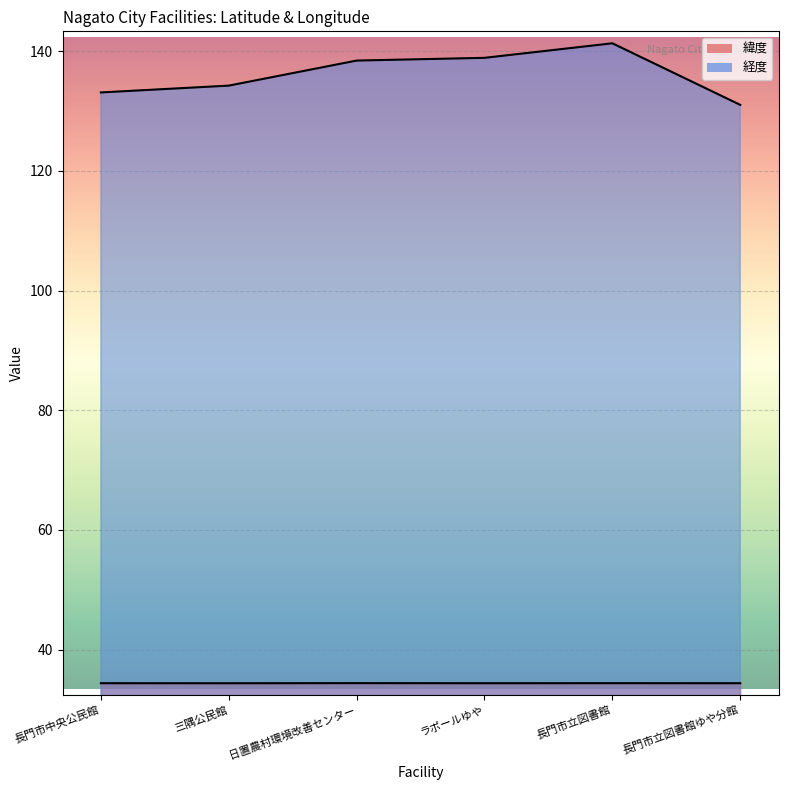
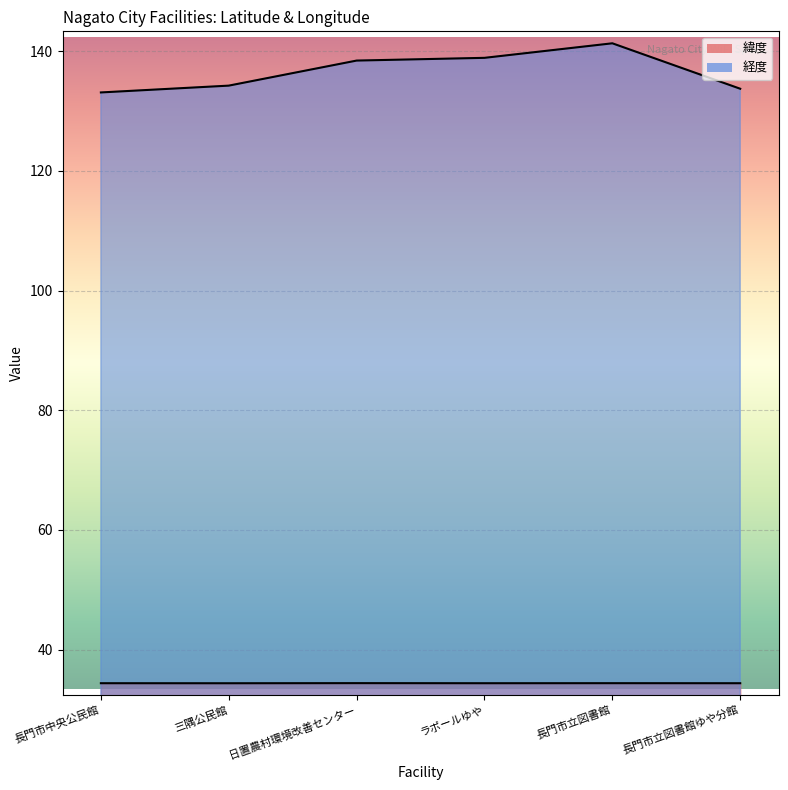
  {
    "緯度": {
      "長門市中央公民館": 34,
      "三隅公民館": 34,
      "日置農村環境改善センター": 34,
      "ラポールゆや": 34,
      "長門市立図書館": 34,
      "長門市立図書館ゆや分館": 34
    },
    "経度": {
      "長門市中央公民館": 133,
      "三隅公民館": 134,
      "日置農村環境改善センター": 138,
      "ラポールゆや": 139,
      "長門市立図書館": 141,
-     "長門市立図書館ゆや分館": 131
+     "長門市立図書館ゆや分館": 134
    }
  }
